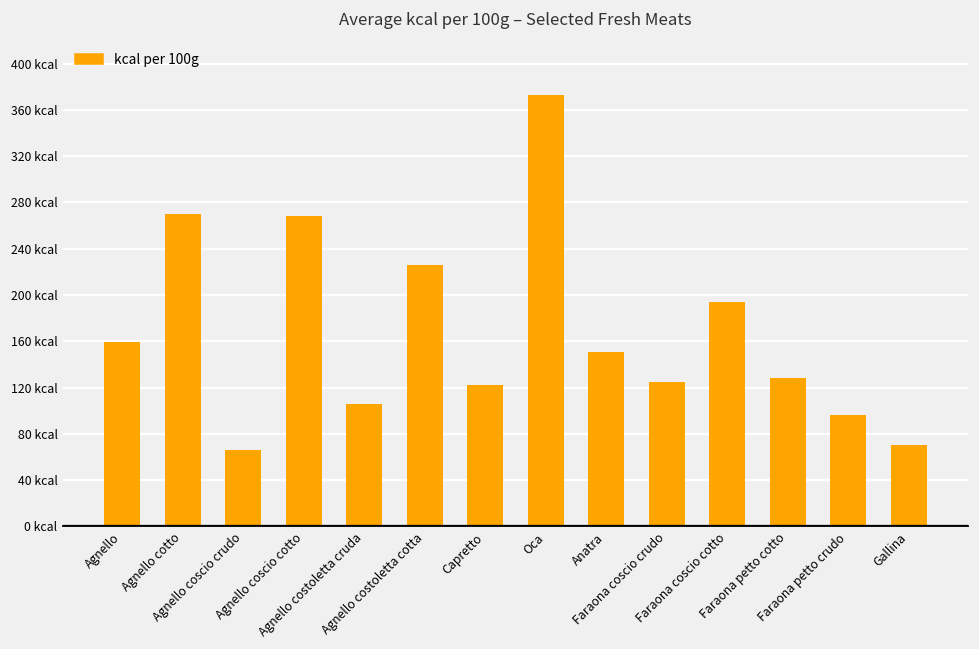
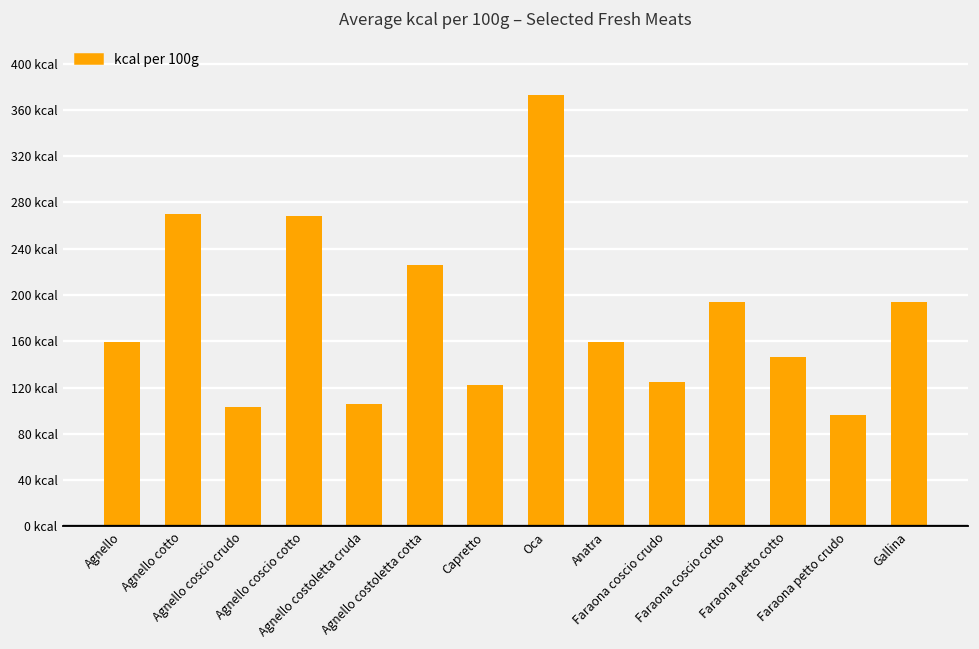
  {
    "Agnello": "159 kcal",
    "Agnello cotto": "270 kcal",
-   "Agnello coscio crudo": "66 kcal",
+   "Agnello coscio crudo": "103 kcal",
    "Agnello coscio cotto": "268 kcal",
    "Agnello costoletta cruda": "106 kcal",
    "Agnello costoletta cotta": "226 kcal",
    "Capretto": "122 kcal",
    "Oca": "373 kcal",
-   "Anatra": "151 kcal",
+   "Anatra": "159 kcal",
    "Faraona coscio crudo": "125 kcal",
    "Faraona coscio cotto": "194 kcal",
-   "Faraona petto cotto": "128 kcal",
+   "Faraona petto cotto": "146 kcal",
    "Faraona petto crudo": "96 kcal",
-   "Gallina": "70 kcal"
+   "Gallina": "194 kcal"
  }
